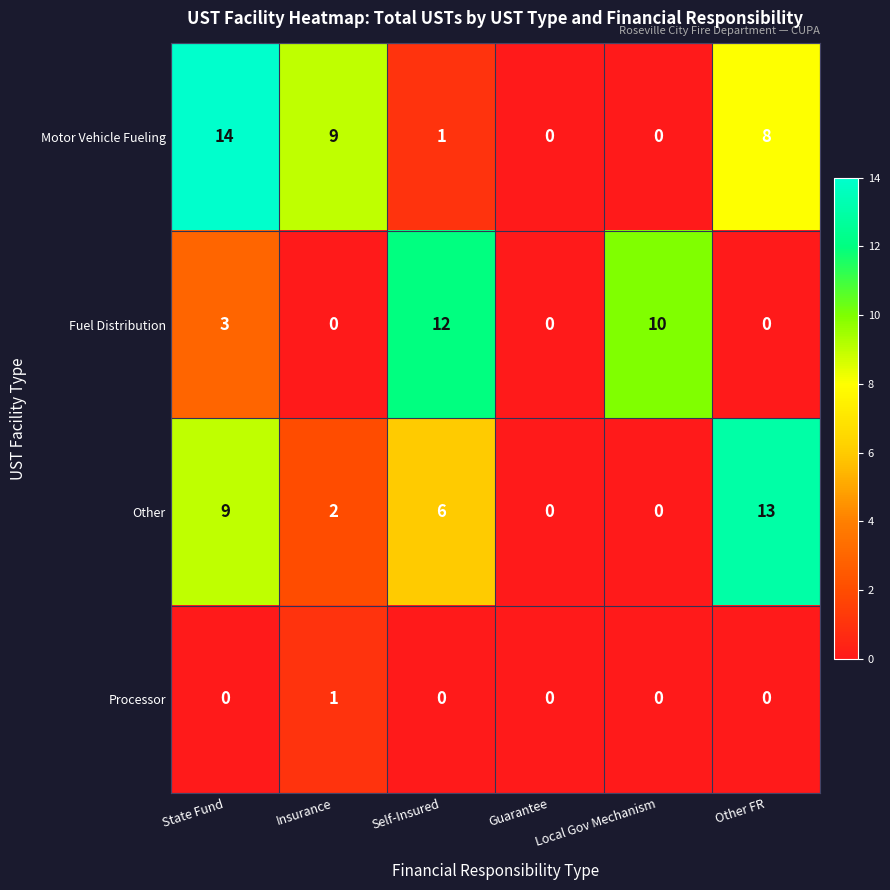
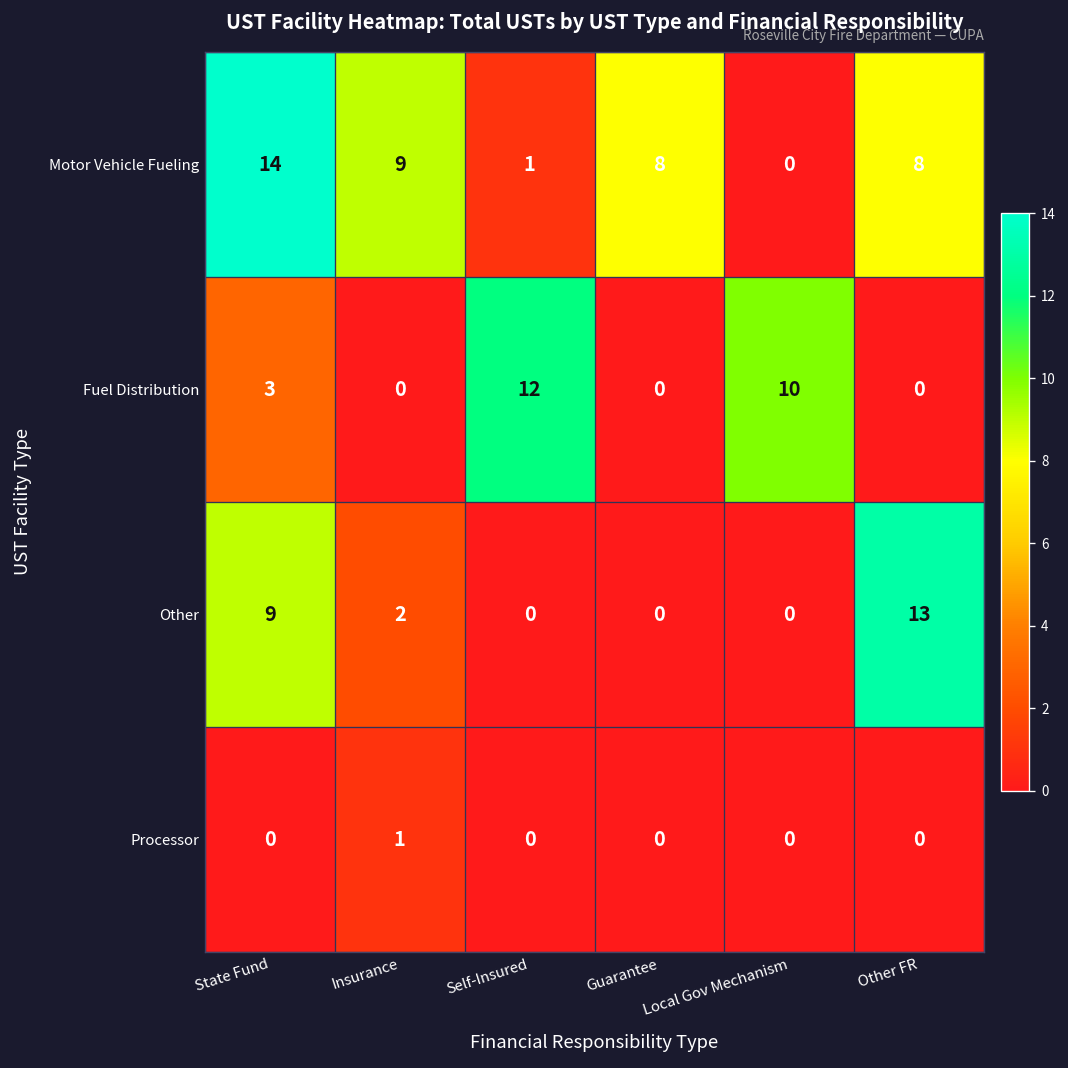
  {
    "Motor Vehicle Fueling": {
      "State Fund": 14,
      "Insurance": 9,
      "Self-Insured": 1,
-     "Guarantee": 0,
+     "Guarantee": 8,
      "Local Gov Mechanism": 0,
      "Other FR": 8
    },
    "Fuel Distribution": {
      "State Fund": 3,
      "Insurance": 0,
      "Self-Insured": 12,
      "Guarantee": 0,
      "Local Gov Mechanism": 10,
      "Other FR": 0
    },
    "Other": {
      "State Fund": 9,
      "Insurance": 2,
-     "Self-Insured": 6,
+     "Self-Insured": 0,
      "Guarantee": 0,
      "Local Gov Mechanism": 0,
      "Other FR": 13
    },
    "Processor": {
      "State Fund": 0,
      "Insurance": 1,
      "Self-Insured": 0,
      "Guarantee": 0,
      "Local Gov Mechanism": 0,
      "Other FR": 0
    }
  }
